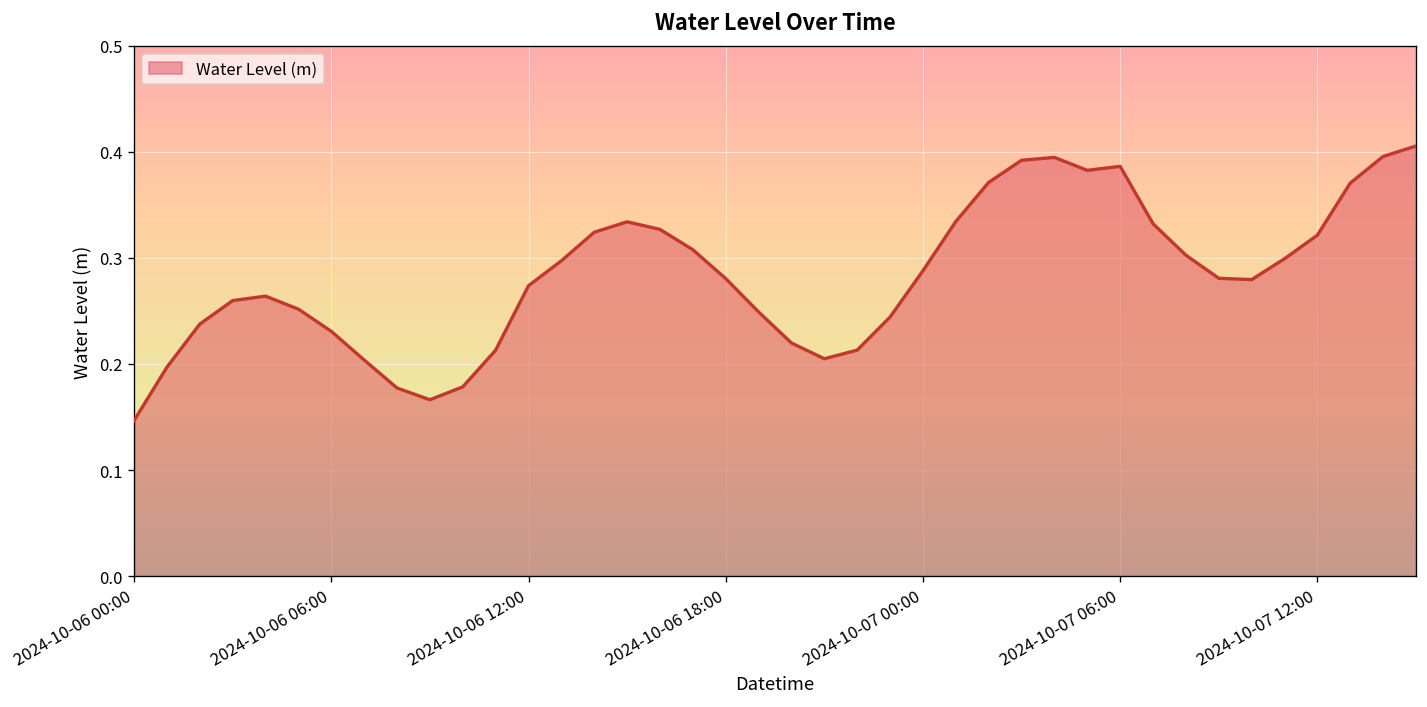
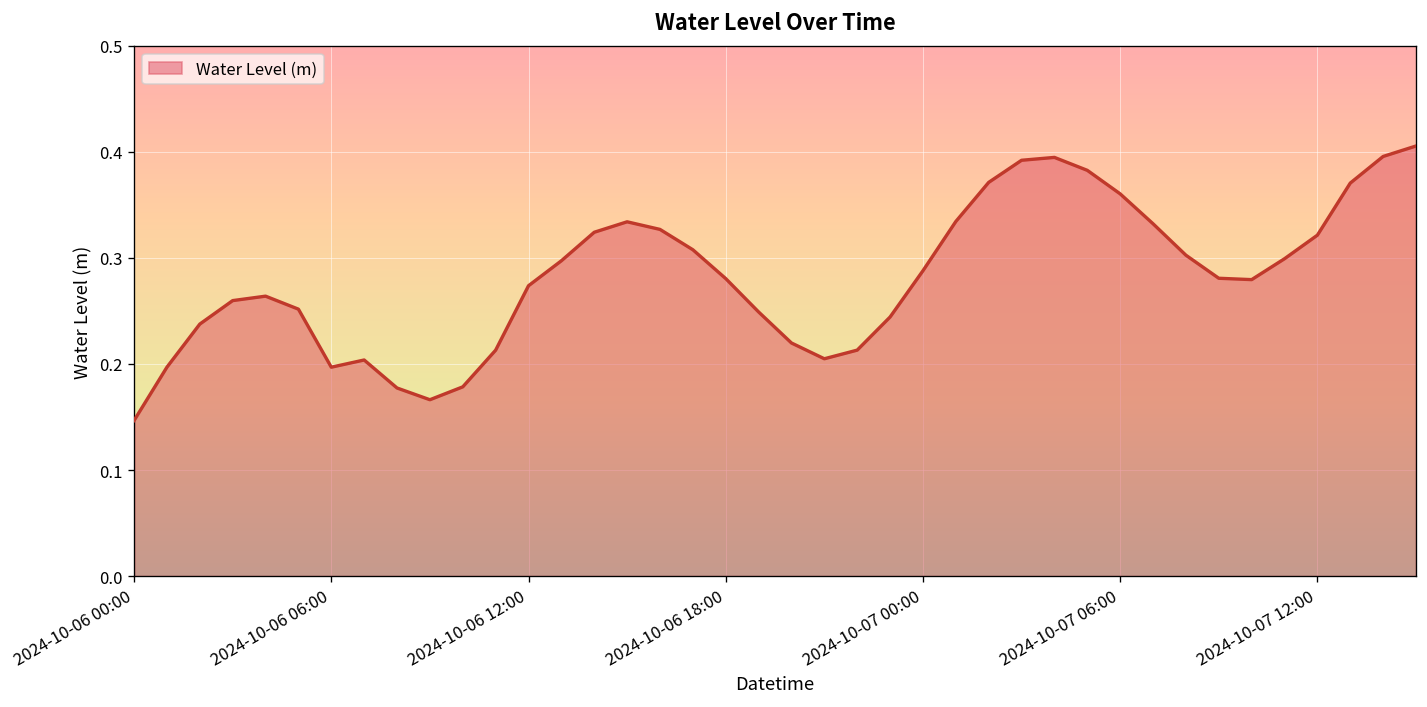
  {
    "2024-10-06 00:00": 0.15,
-   "2024-10-06 06:00": 0.23,
+   "2024-10-06 06:00": 0.20,
    "2024-10-06 12:00": 0.27,
    "2024-10-06 18:00": 0.28,
    "2024-10-07 00:00": 0.29,
-   "2024-10-07 06:00": 0.39,
+   "2024-10-07 06:00": 0.36,
    "2024-10-07 12:00": 0.32
  }
